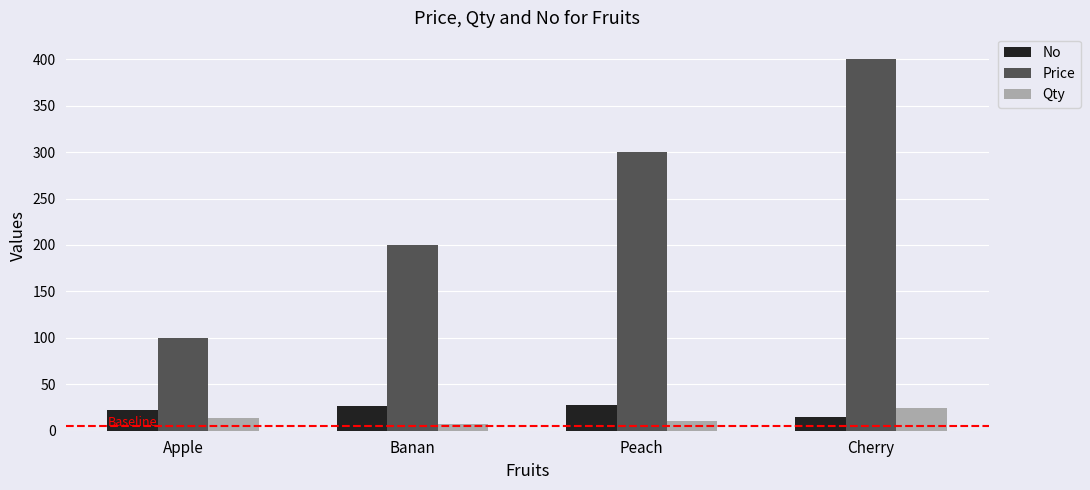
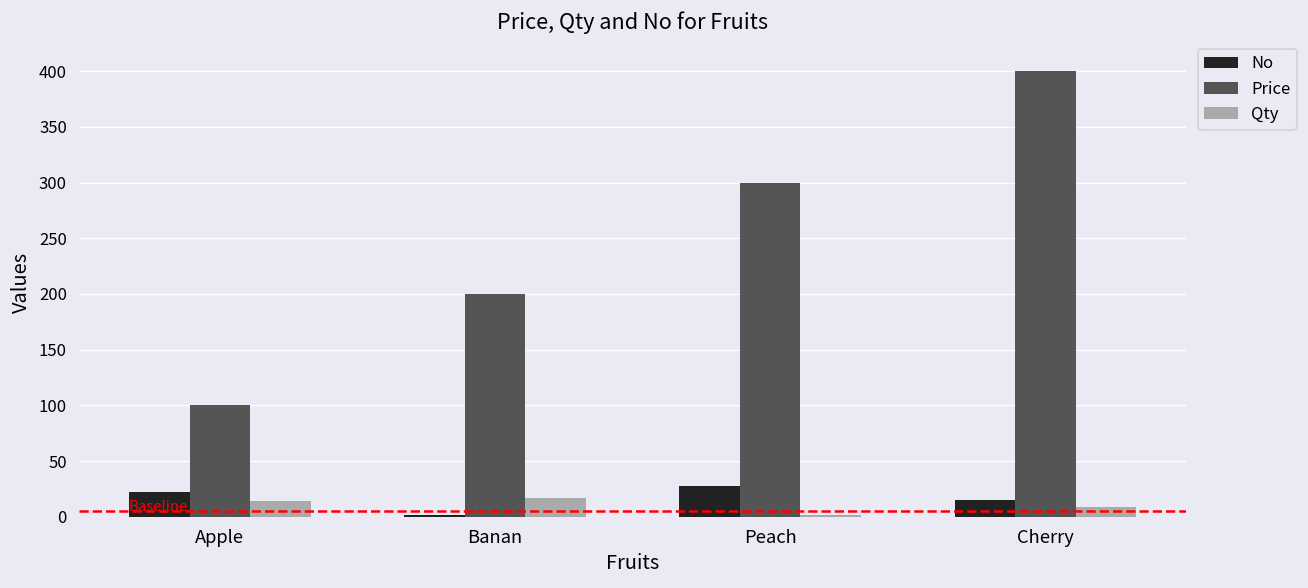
  {
    "No": {
      "Apple": 20,
-     "Banan": 30,
+     "Banan": 0,
      "Peach": 30,
      "Cherry": 20
    },
    "Price": {
      "Apple": 100,
      "Banan": 200,
      "Peach": 300,
      "Cherry": 400
    },
    "Qty": {
      "Apple": 10,
-     "Banan": 10,
-     "Peach": 10,
-     "Cherry": 20
+     "Banan": 20,
+     "Peach": 0,
+     "Cherry": 10
    }
  }
